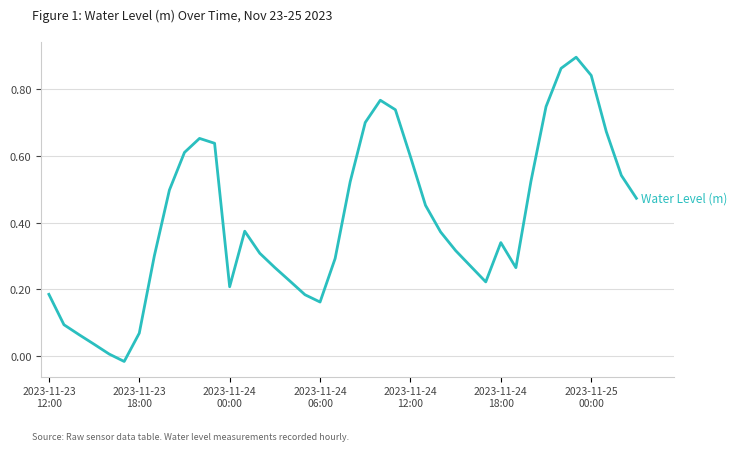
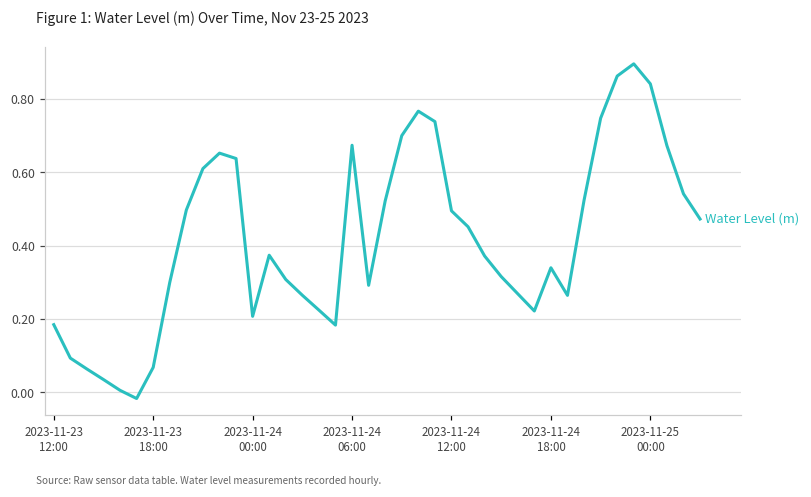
  {
    "2023-11-23 12:00": 0.18,
    "2023-11-23 18:00": 0.07,
    "2023-11-24 00:00": 0.21,
-   "2023-11-24 06:00": 0.16,
-   "2023-11-24 12:00": 0.60,
+   "2023-11-24 06:00": 0.67,
+   "2023-11-24 12:00": 0.49,
    "2023-11-24 18:00": 0.34,
    "2023-11-25 00:00": 0.84
  }
